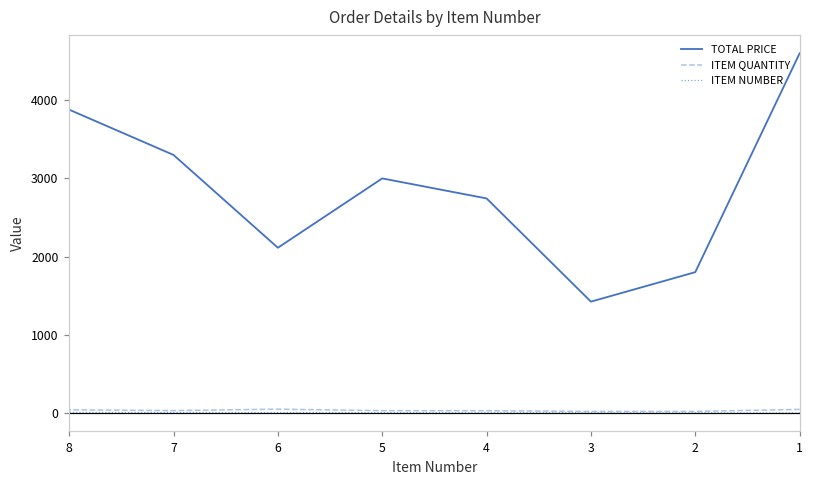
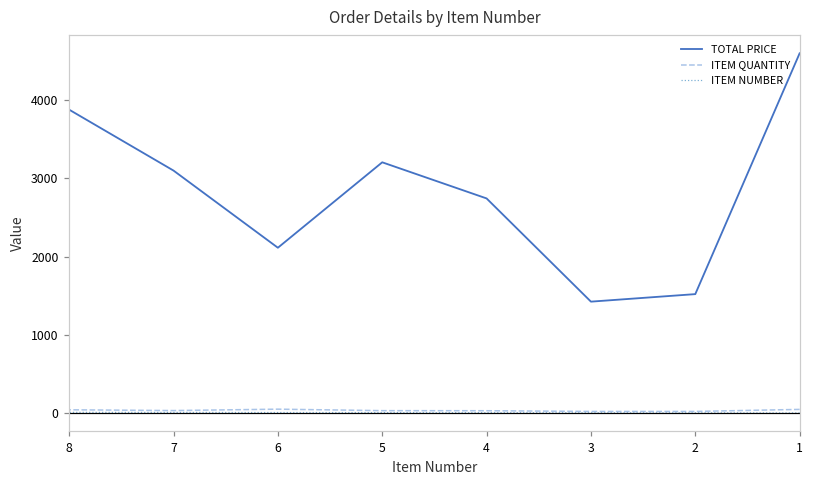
  {
    "TOTAL PRICE": {
      "8": 3900,
-     "7": 3300,
+     "7": 3100,
      "6": 2100,
-     "5": 3000,
+     "5": 3200,
      "4": 2700,
      "3": 1400,
-     "2": 1800,
+     "2": 1500,
      "1": 4600
    }
  }
